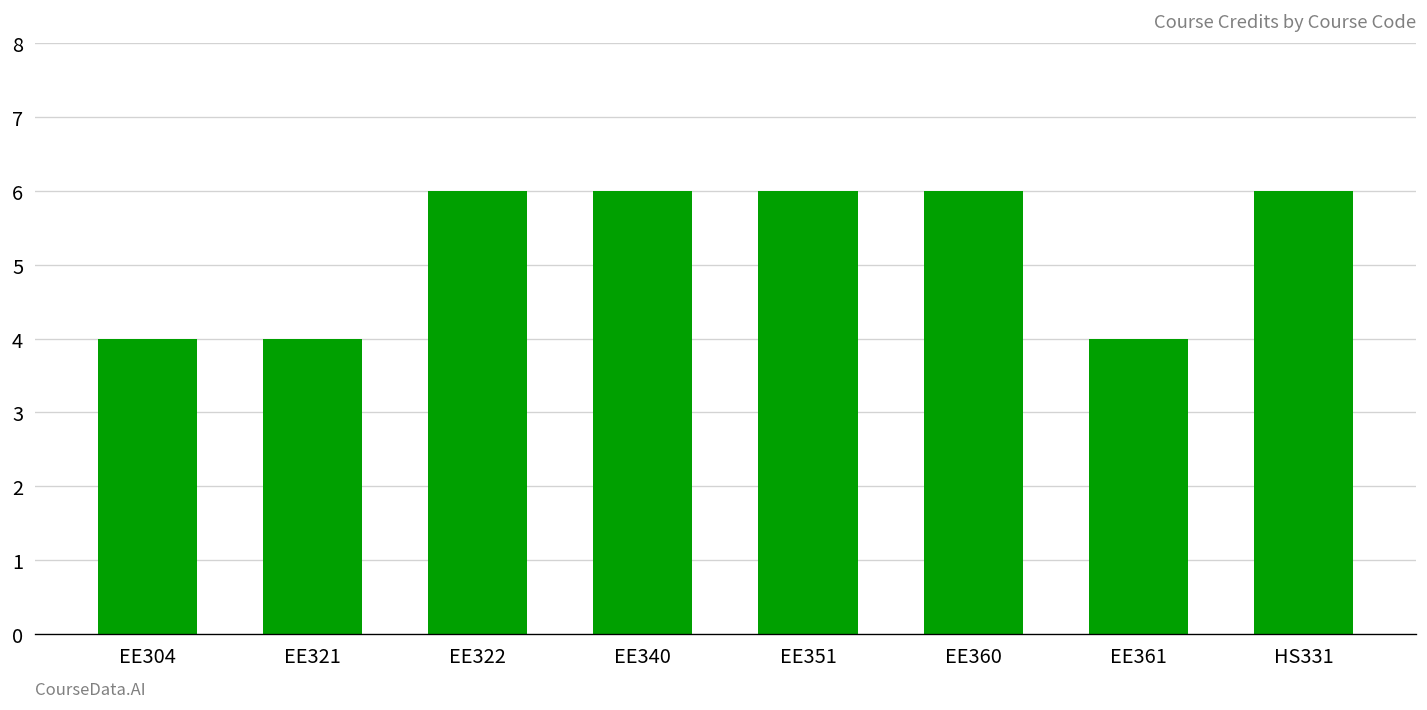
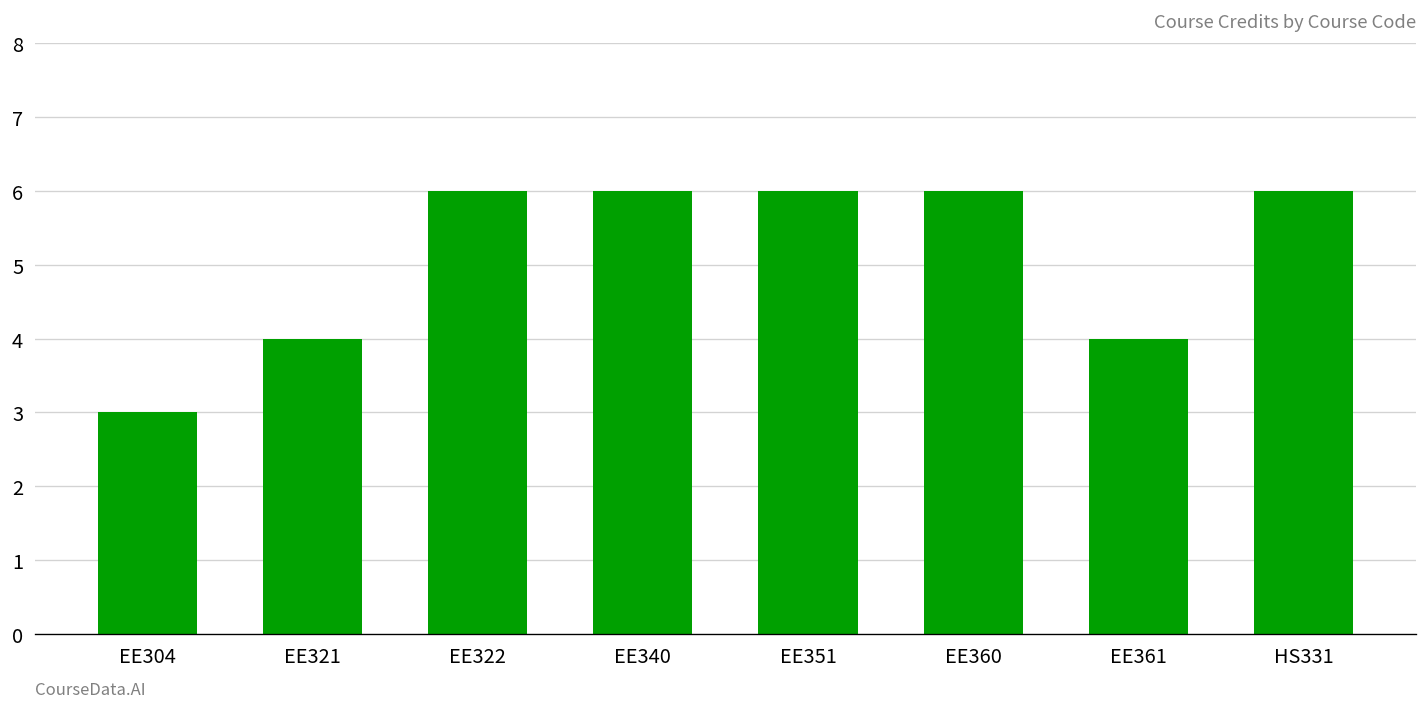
  {
-   "EE304": 4,
+   "EE304": 3,
    "EE321": 4,
    "EE322": 6,
    "EE340": 6,
    "EE351": 6,
    "EE360": 6,
    "EE361": 4,
    "HS331": 6
  }
